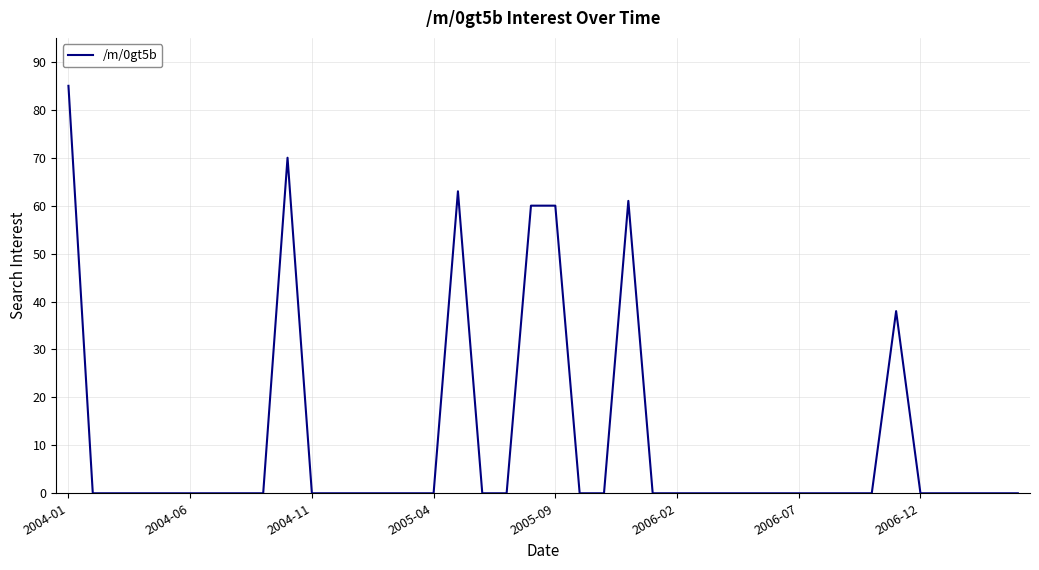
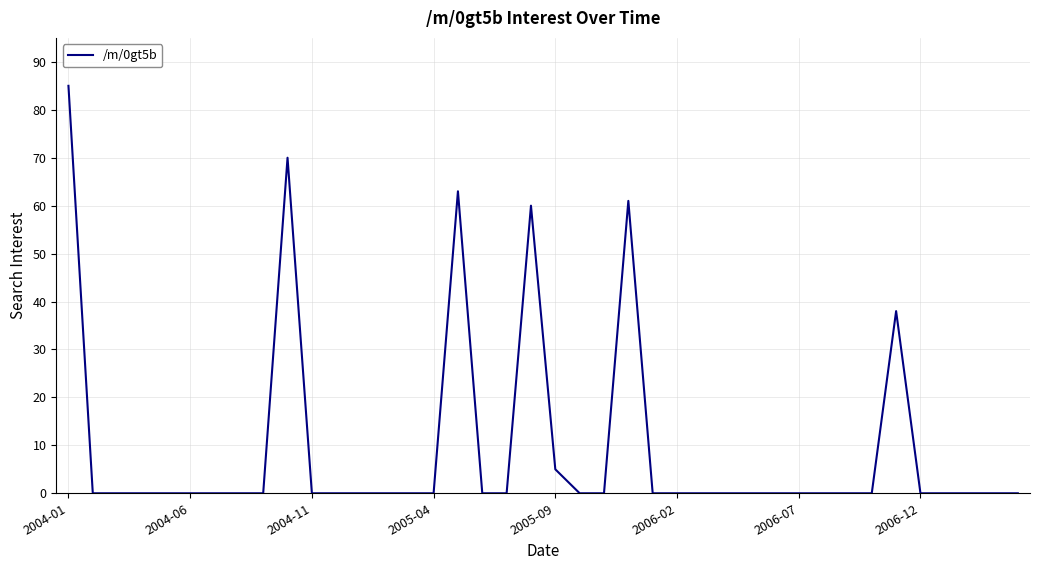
  {
    "2004-01": 85,
    "2004-06": 0,
    "2004-11": 0,
    "2005-04": 0,
-   "2005-09": 60,
+   "2005-09": 5,
    "2006-02": 0,
    "2006-07": 0,
    "2006-12": 0
  }
